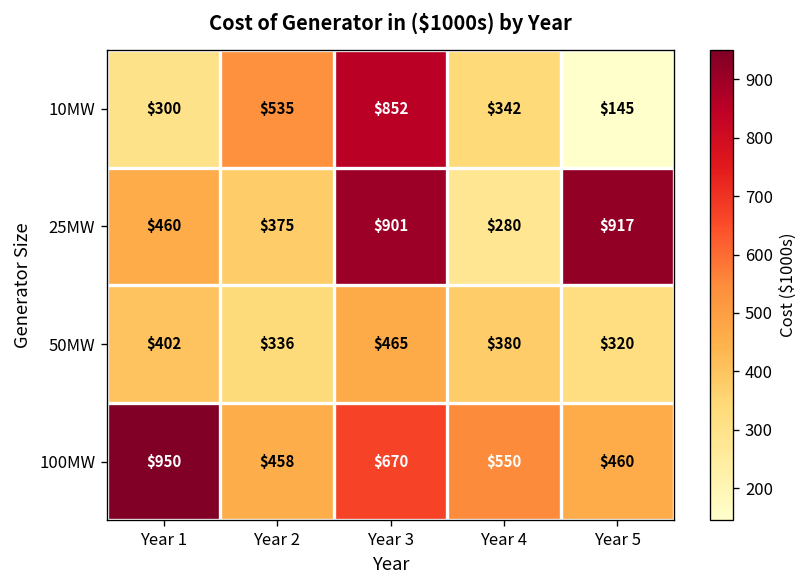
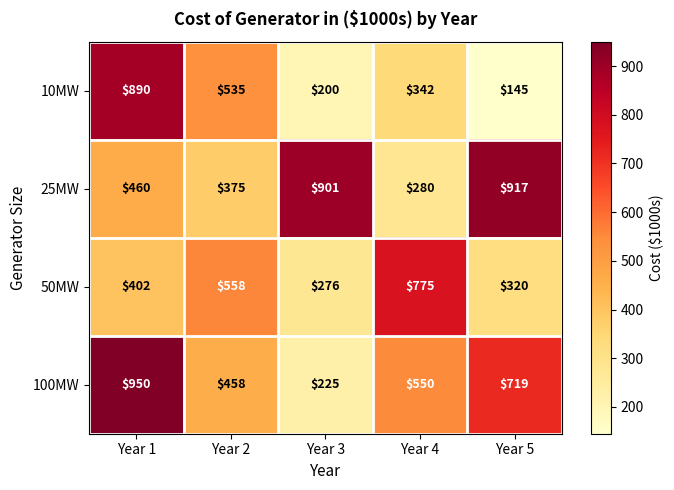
  {
    "10MW": {
-     "Year 1": "$300",
+     "Year 1": "$890",
      "Year 2": "$535",
-     "Year 3": "$852",
+     "Year 3": "$200",
      "Year 4": "$342",
      "Year 5": "$145"
    },
    "25MW": {
      "Year 1": "$460",
      "Year 2": "$375",
      "Year 3": "$901",
      "Year 4": "$280",
      "Year 5": "$917"
    },
    "50MW": {
      "Year 1": "$402",
-     "Year 2": "$336",
-     "Year 3": "$465",
-     "Year 4": "$380",
+     "Year 2": "$558",
+     "Year 3": "$276",
+     "Year 4": "$775",
      "Year 5": "$320"
    },
    "100MW": {
      "Year 1": "$950",
      "Year 2": "$458",
-     "Year 3": "$670",
+     "Year 3": "$225",
      "Year 4": "$550",
-     "Year 5": "$460"
+     "Year 5": "$719"
    }
  }
